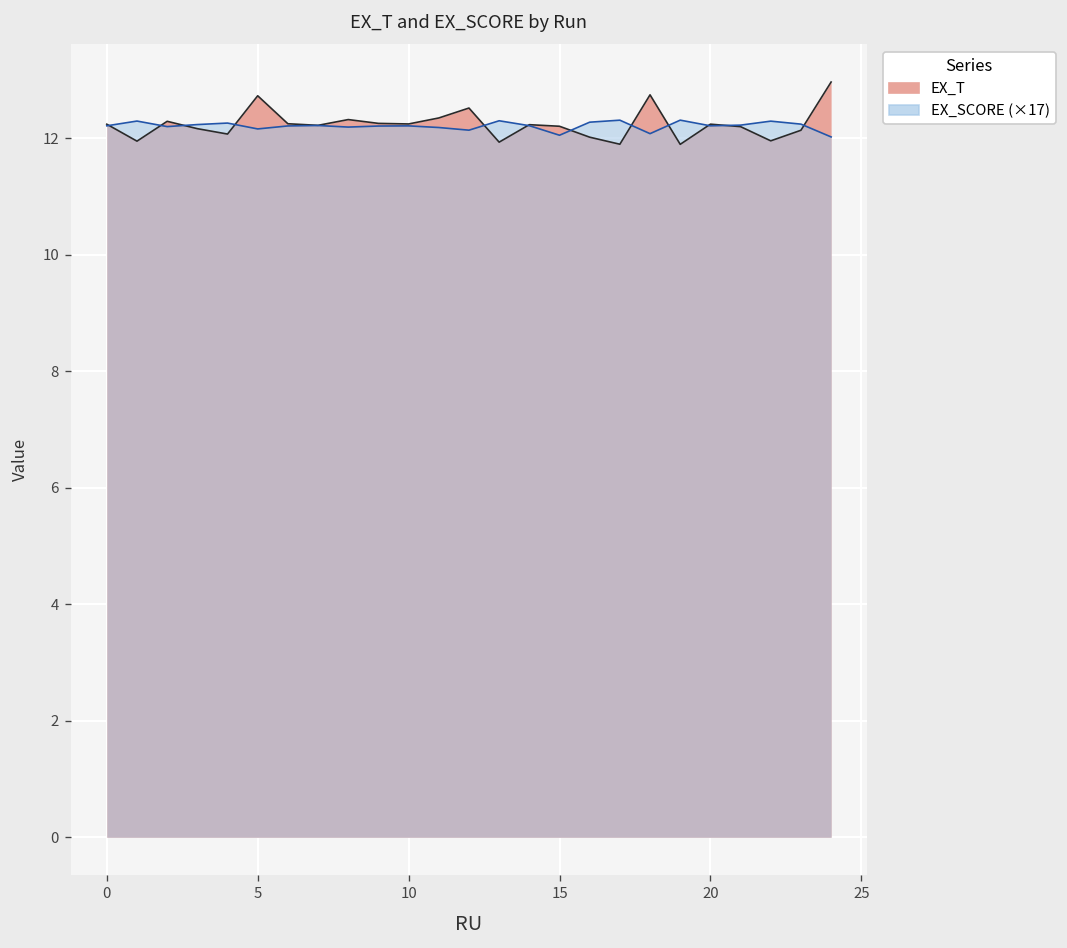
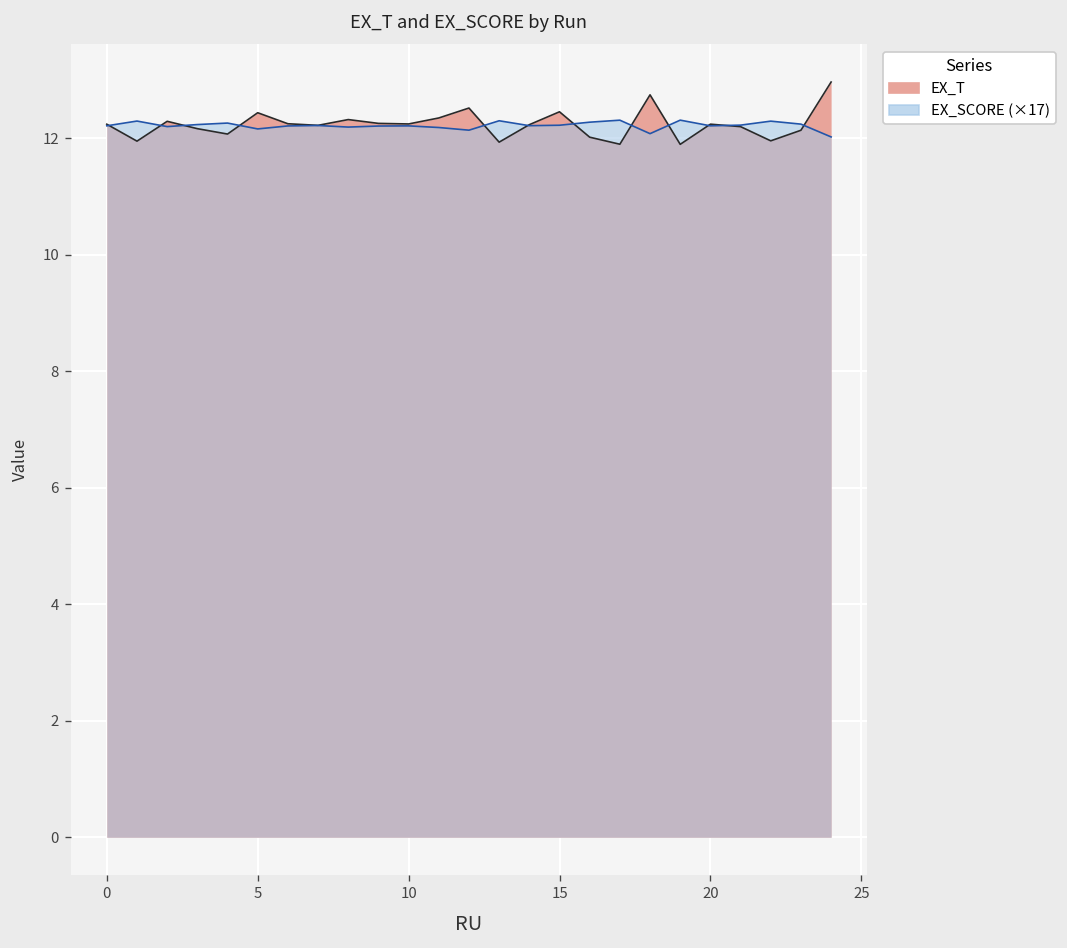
  {
    "EX_T": {
-     "5": 12.7,
-     "15": 12.2
+     "5": 12.4,
+     "15": 12.5
    },
    "EX_SCORE (×17)": {
      "5": 12.2,
-     "15": 12.1
+     "15": 12.2
    }
  }
